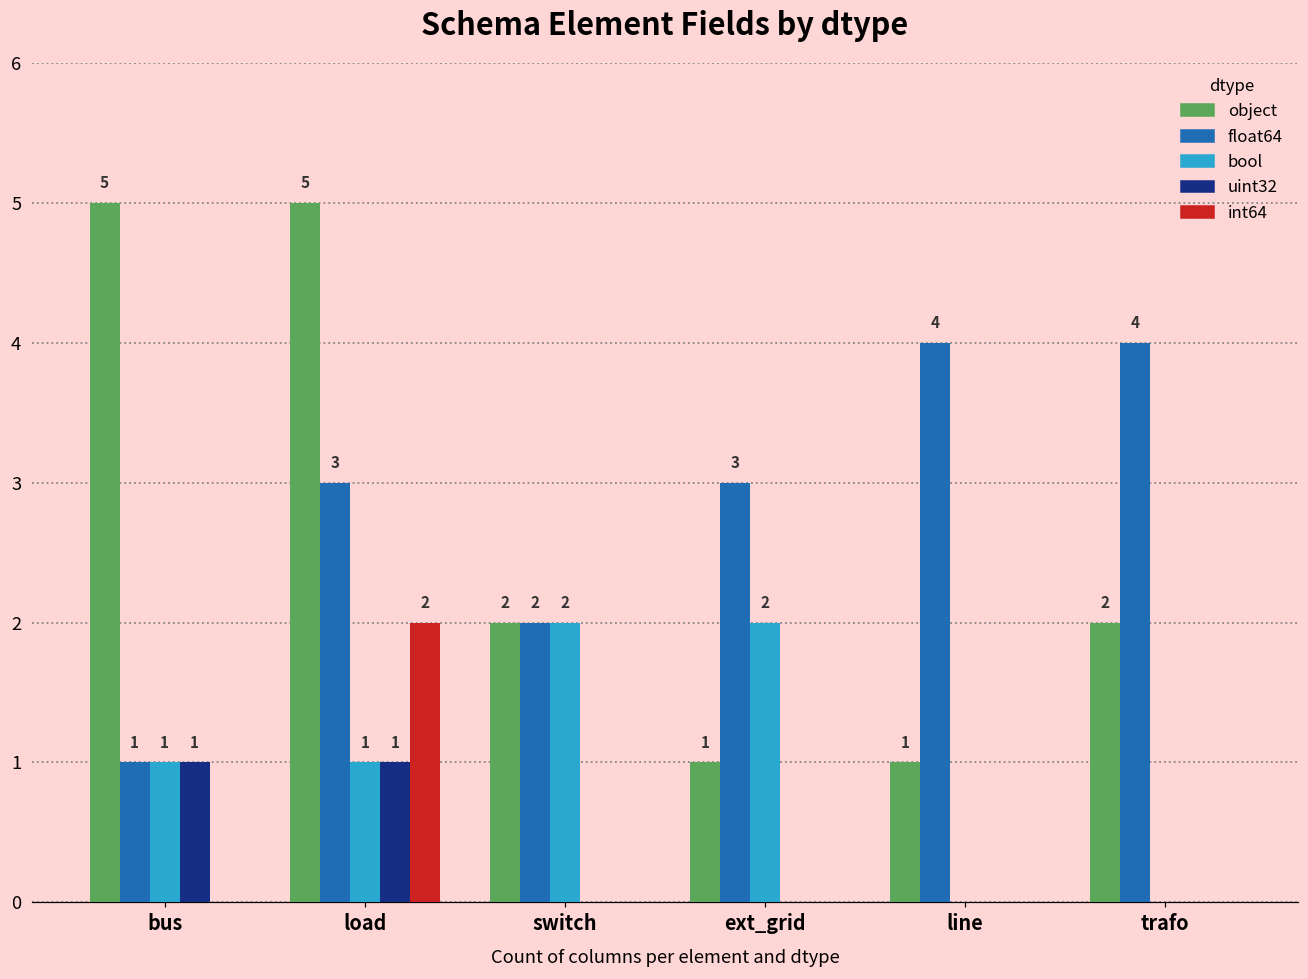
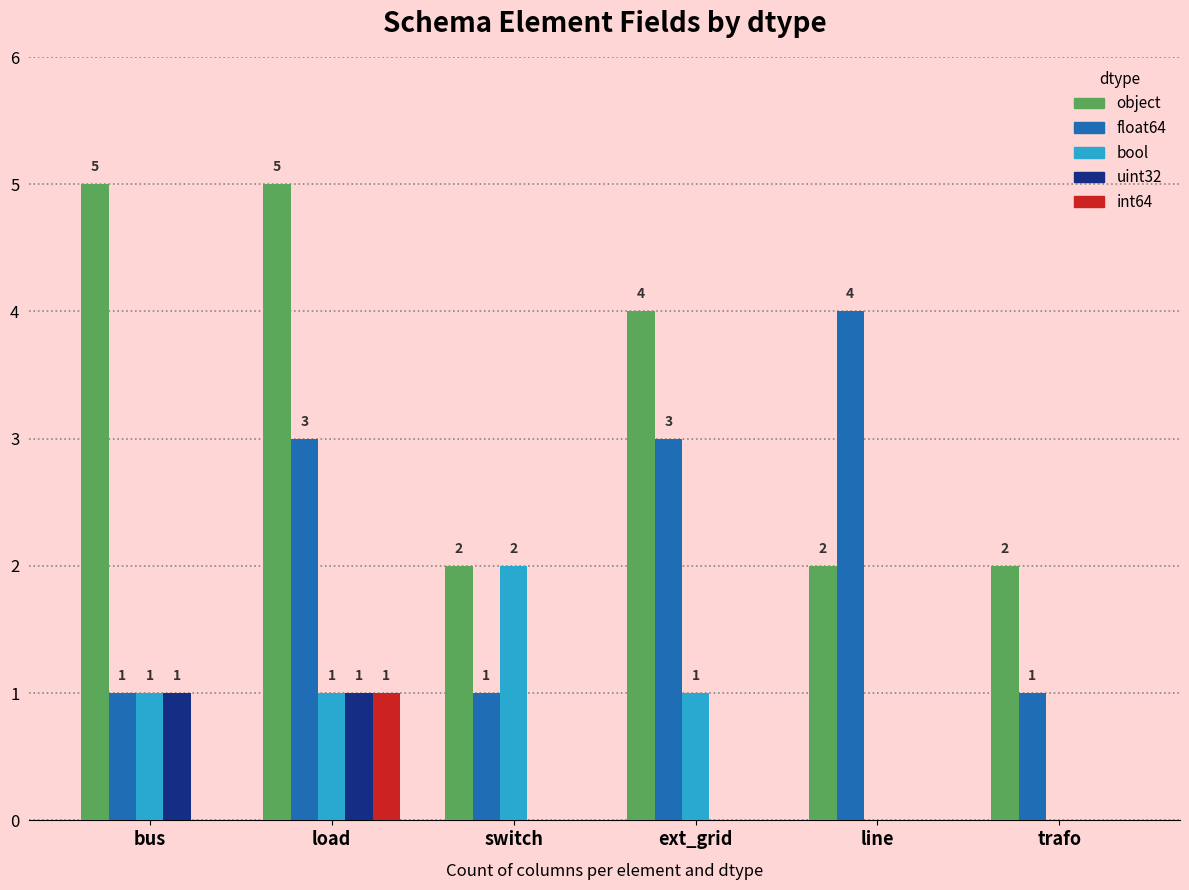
  {
    "object": {
      "bus": 5,
      "load": 5,
      "switch": 2,
-     "ext_grid": 1,
-     "line": 1,
+     "ext_grid": 4,
+     "line": 2,
      "trafo": 2
    },
    "float64": {
      "bus": 1,
      "load": 3,
-     "switch": 2,
+     "switch": 1,
      "ext_grid": 3,
      "line": 4,
-     "trafo": 4
+     "trafo": 1
    },
    "bool": {
      "bus": 1,
      "load": 1,
      "switch": 2,
-     "ext_grid": 2
+     "ext_grid": 1
    },
    "uint32": {
      "bus": 1,
      "load": 1
    },
    "int64": {
-     "load": 2
+     "load": 1
    }
  }
